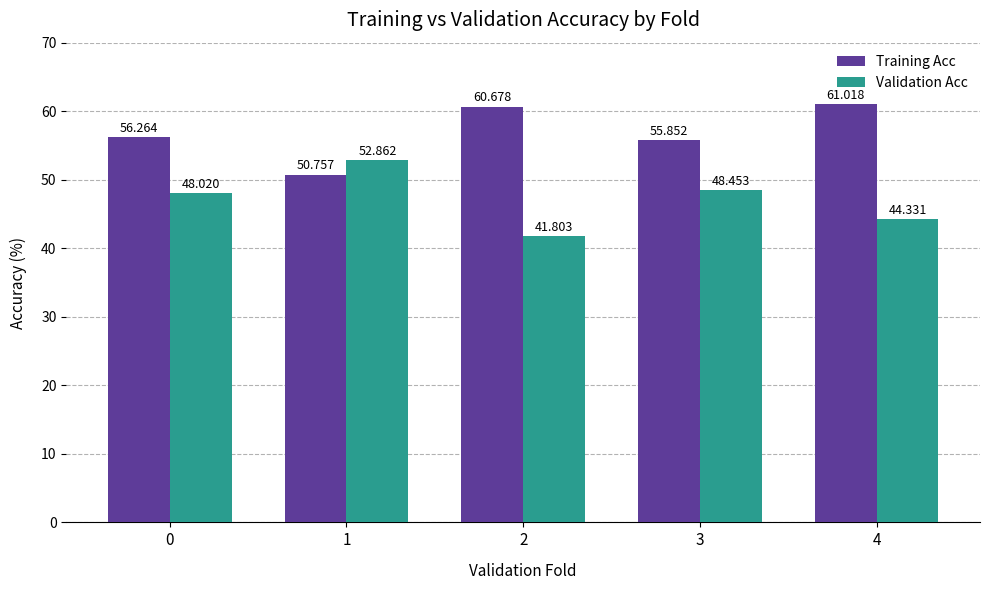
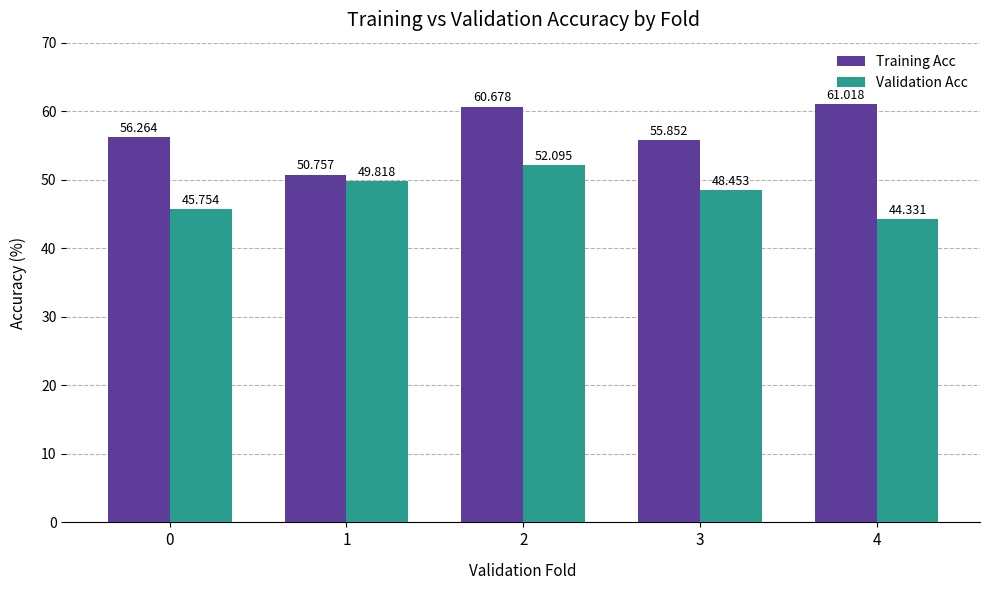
  {
    "Training Acc": {
      "0": 56.264,
      "1": 50.757,
      "2": 60.678,
      "3": 55.852,
      "4": 61.018
    },
    "Validation Acc": {
-     "0": 48.020,
-     "1": 52.862,
-     "2": 41.803,
+     "0": 45.754,
+     "1": 49.818,
+     "2": 52.095,
      "3": 48.453,
      "4": 44.331
    }
  }
